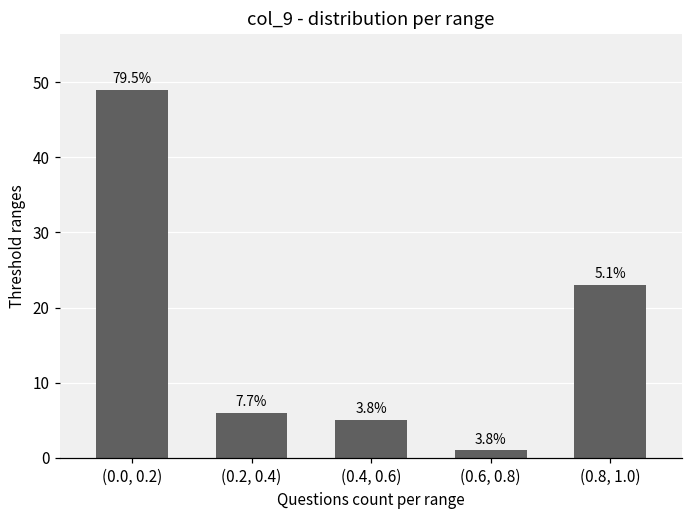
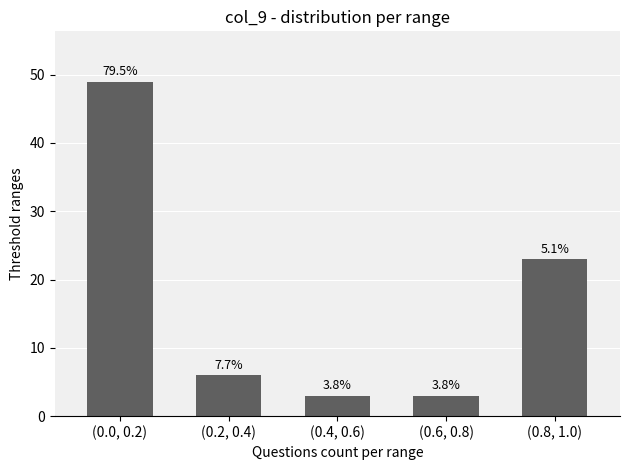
  {
-   "(0.4, 0.6)": 5,
-   "(0.6, 0.8)": 1
+   "(0.4, 0.6)": 3,
+   "(0.6, 0.8)": 3
  }
